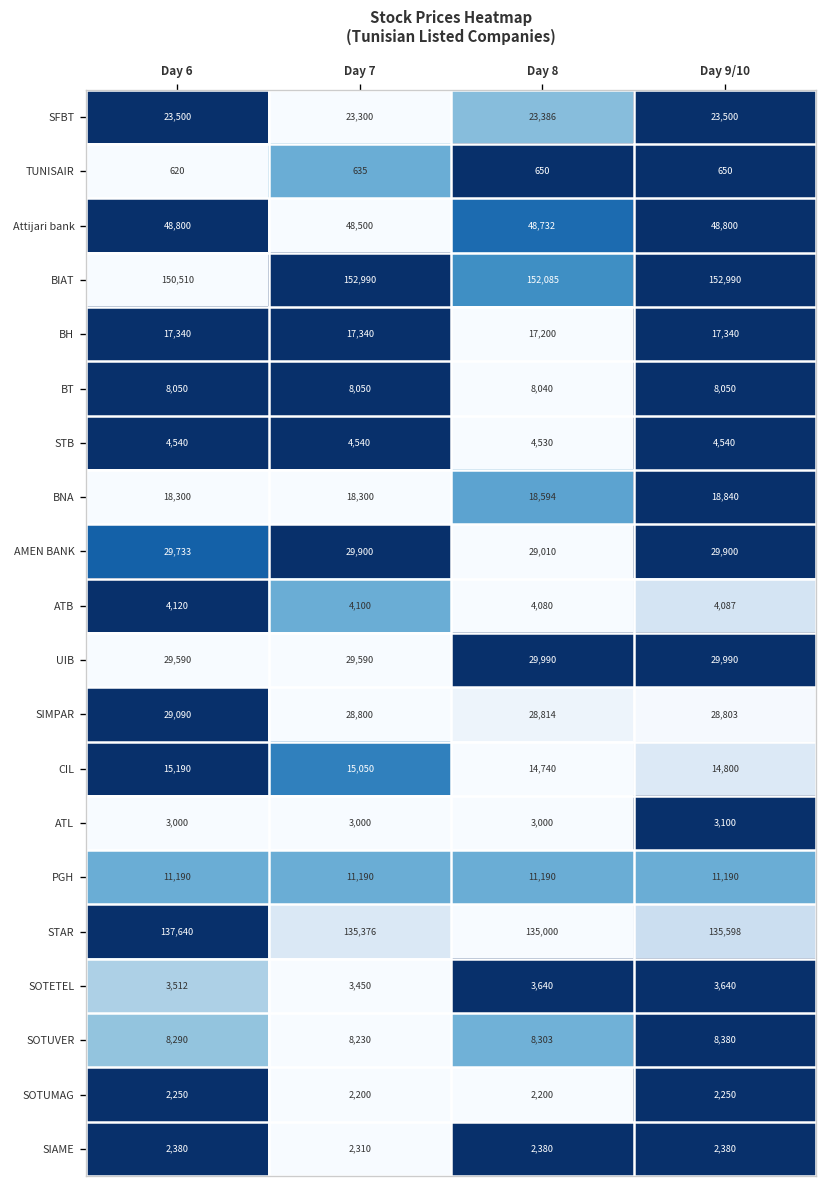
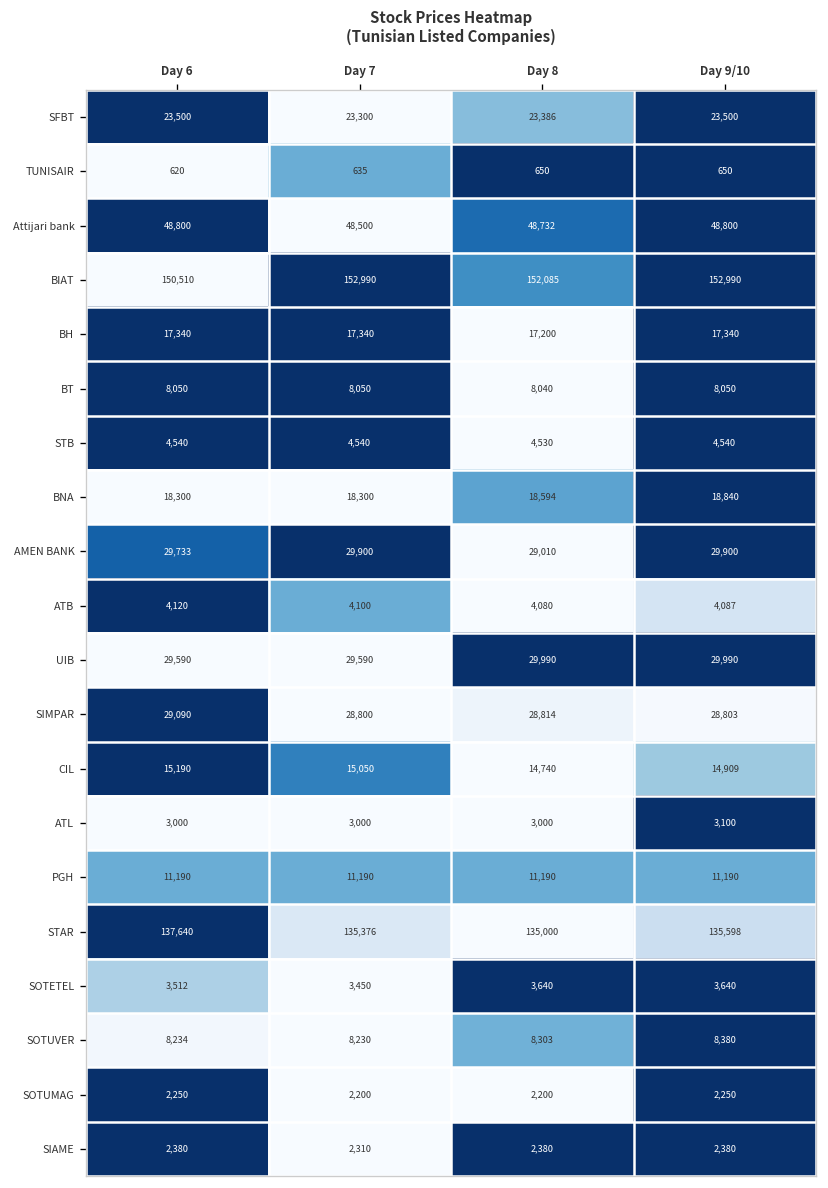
  {
    "SFBT": {
      "Day 6": "23,500",
      "Day 7": "23,300",
      "Day 8": "23,386",
      "Day 9/10": "23,500"
    },
    "TUNISAIR": {
      "Day 6": "620",
      "Day 7": "635",
      "Day 8": "650",
      "Day 9/10": "650"
    },
    "Attijari bank": {
      "Day 6": "48,800",
      "Day 7": "48,500",
      "Day 8": "48,732",
      "Day 9/10": "48,800"
    },
    "BIAT": {
      "Day 6": "150,510",
      "Day 7": "152,990",
      "Day 8": "152,085",
      "Day 9/10": "152,990"
    },
    "BH": {
      "Day 6": "17,340",
      "Day 7": "17,340",
      "Day 8": "17,200",
      "Day 9/10": "17,340"
    },
    "BT": {
      "Day 6": "8,050",
      "Day 7": "8,050",
      "Day 8": "8,040",
      "Day 9/10": "8,050"
    },
    "STB": {
      "Day 6": "4,540",
      "Day 7": "4,540",
      "Day 8": "4,530",
      "Day 9/10": "4,540"
    },
    "BNA": {
      "Day 6": "18,300",
      "Day 7": "18,300",
      "Day 8": "18,594",
      "Day 9/10": "18,840"
    },
    "AMEN BANK": {
      "Day 6": "29,733",
      "Day 7": "29,900",
      "Day 8": "29,010",
      "Day 9/10": "29,900"
    },
    "ATB": {
      "Day 6": "4,120",
      "Day 7": "4,100",
      "Day 8": "4,080",
      "Day 9/10": "4,087"
    },
    "UIB": {
      "Day 6": "29,590",
      "Day 7": "29,590",
      "Day 8": "29,990",
      "Day 9/10": "29,990"
    },
    "SIMPAR": {
      "Day 6": "29,090",
      "Day 7": "28,800",
      "Day 8": "28,814",
      "Day 9/10": "28,803"
    },
    "CIL": {
      "Day 6": "15,190",
      "Day 7": "15,050",
      "Day 8": "14,740",
-     "Day 9/10": "14,800"
+     "Day 9/10": "14,909"
    },
    "ATL": {
      "Day 6": "3,000",
      "Day 7": "3,000",
      "Day 8": "3,000",
      "Day 9/10": "3,100"
    },
    "PGH": {
      "Day 6": "11,190",
      "Day 7": "11,190",
      "Day 8": "11,190",
      "Day 9/10": "11,190"
    },
    "STAR": {
      "Day 6": "137,640",
      "Day 7": "135,376",
      "Day 8": "135,000",
      "Day 9/10": "135,598"
    },
    "SOTETEL": {
      "Day 6": "3,512",
      "Day 7": "3,450",
      "Day 8": "3,640",
      "Day 9/10": "3,640"
    },
    "SOTUVER": {
-     "Day 6": "8,290",
+     "Day 6": "8,234",
      "Day 7": "8,230",
      "Day 8": "8,303",
      "Day 9/10": "8,380"
    },
    "SOTUMAG": {
      "Day 6": "2,250",
      "Day 7": "2,200",
      "Day 8": "2,200",
      "Day 9/10": "2,250"
    },
    "SIAME": {
      "Day 6": "2,380",
      "Day 7": "2,310",
      "Day 8": "2,380",
      "Day 9/10": "2,380"
    }
  }
